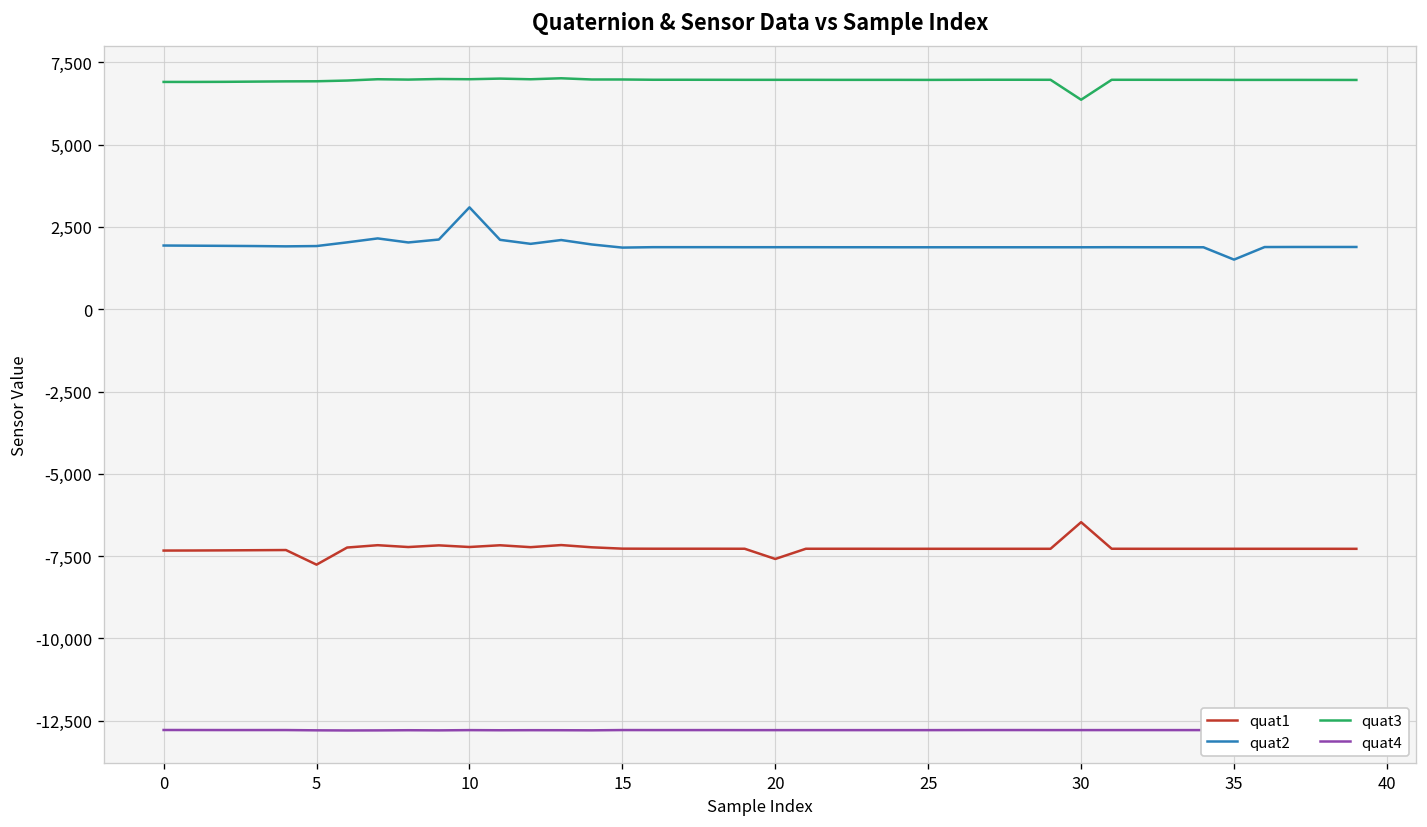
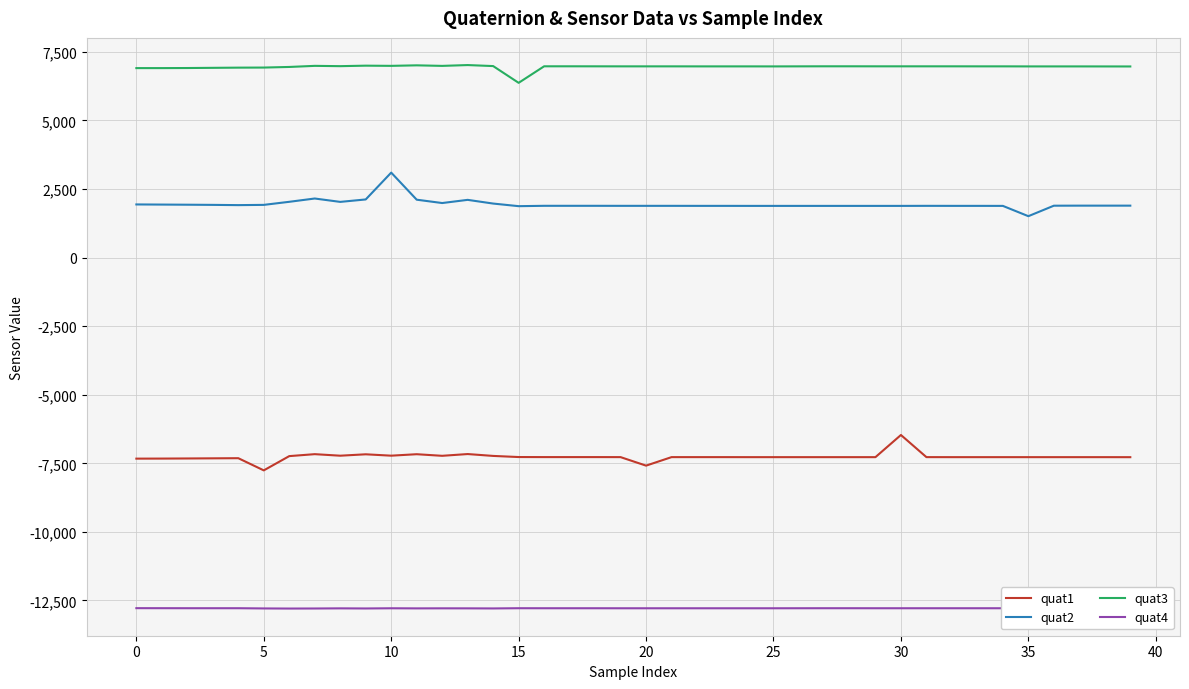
  {
    "quat1": {
      "0": "-7,300",
      "5": "-7,800",
      "10": "-7,200",
      "15": "-7,300",
      "20": "-7,600",
      "25": "-7,300",
      "30": "-6,500",
      "35": "-7,300"
    },
    "quat2": {
      "0": "1,900",
      "5": "1,900",
      "10": "3,100",
      "15": "1,900",
      "20": "1,900",
      "25": "1,900",
      "30": "1,900",
      "35": "1,500"
    },
    "quat3": {
      "0": "6,900",
      "5": "6,900",
      "10": "7,000",
-     "15": "7,000",
+     "15": "6,400",
      "20": "7,000",
      "25": "7,000",
-     "30": "6,400",
+     "30": "7,000",
      "35": "7,000"
    },
    "quat4": {
      "0": "-12,800",
      "5": "-12,800",
      "10": "-12,800",
      "15": "-12,800",
      "20": "-12,800",
      "25": "-12,800",
      "30": "-12,800"
    }
  }
